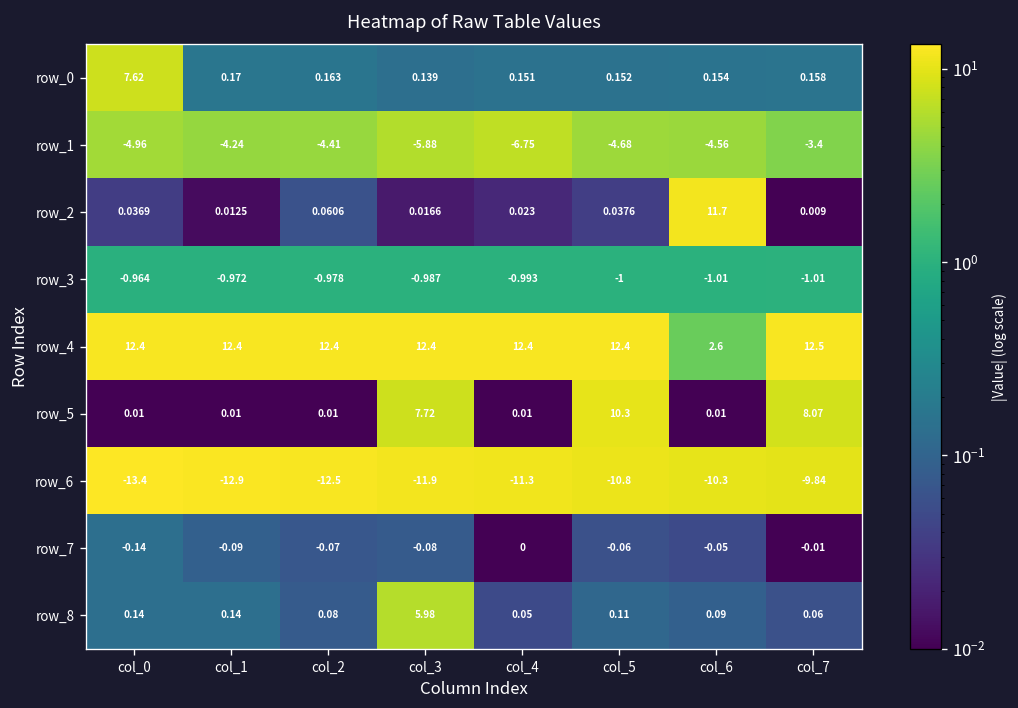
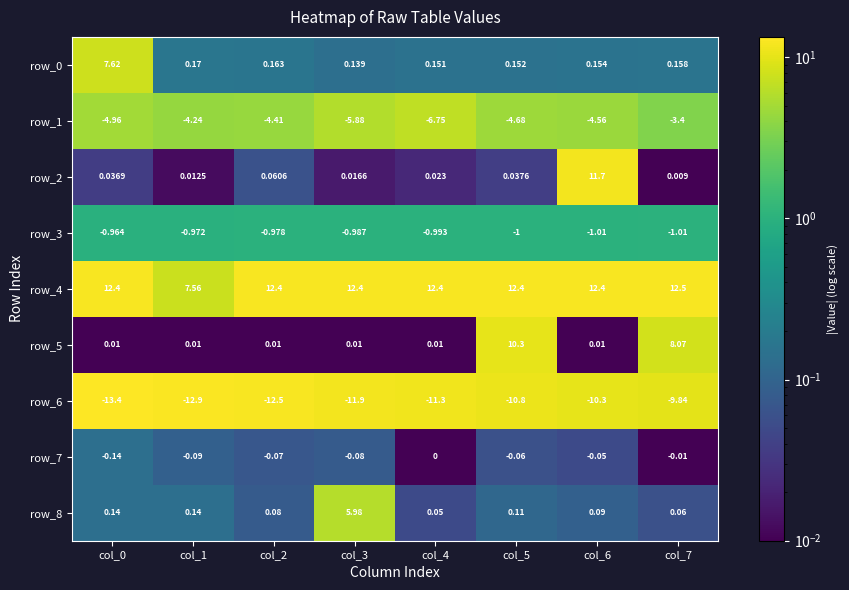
  {
    "row_0": {
      "col_0": 7.62,
      "col_1": 0.17,
      "col_2": 0.163,
      "col_3": 0.139,
      "col_4": 0.151,
      "col_5": 0.152,
      "col_6": 0.154,
      "col_7": 0.158
    },
    "row_1": {
      "col_0": -4.96,
      "col_1": -4.24,
      "col_2": -4.41,
      "col_3": -5.88,
      "col_4": -6.75,
      "col_5": -4.68,
      "col_6": -4.56,
      "col_7": -3.4
    },
    "row_2": {
      "col_0": 0.0369,
      "col_1": 0.0125,
      "col_2": 0.0606,
      "col_3": 0.0166,
      "col_4": 0.023,
      "col_5": 0.0376,
      "col_6": 11.7,
      "col_7": 0.009
    },
    "row_3": {
      "col_0": -0.964,
      "col_1": -0.972,
      "col_2": -0.978,
      "col_3": -0.987,
      "col_4": -0.993,
      "col_5": -1,
      "col_6": -1.01,
      "col_7": -1.01
    },
    "row_4": {
      "col_0": 12.4,
-     "col_1": 12.4,
+     "col_1": 7.56,
      "col_2": 12.4,
      "col_3": 12.4,
      "col_4": 12.4,
      "col_5": 12.4,
-     "col_6": 2.6,
+     "col_6": 12.4,
      "col_7": 12.5
    },
    "row_5": {
      "col_0": 0.01,
      "col_1": 0.01,
      "col_2": 0.01,
-     "col_3": 7.72,
+     "col_3": 0.01,
      "col_4": 0.01,
      "col_5": 10.3,
      "col_6": 0.01,
      "col_7": 8.07
    },
    "row_6": {
      "col_0": -13.4,
      "col_1": -12.9,
      "col_2": -12.5,
      "col_3": -11.9,
      "col_4": -11.3,
      "col_5": -10.8,
      "col_6": -10.3,
      "col_7": -9.84
    },
    "row_7": {
      "col_0": -0.14,
      "col_1": -0.09,
      "col_2": -0.07,
      "col_3": -0.08,
      "col_4": 0,
      "col_5": -0.06,
      "col_6": -0.05,
      "col_7": -0.01
    },
    "row_8": {
      "col_0": 0.14,
      "col_1": 0.14,
      "col_2": 0.08,
      "col_3": 5.98,
      "col_4": 0.05,
      "col_5": 0.11,
      "col_6": 0.09,
      "col_7": 0.06
    }
  }
